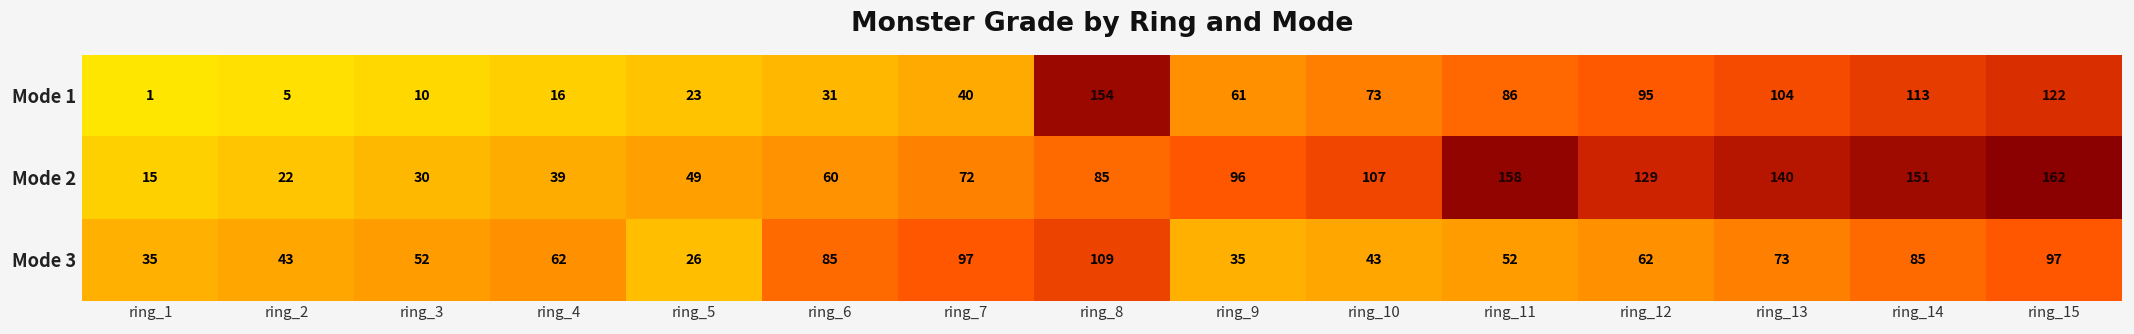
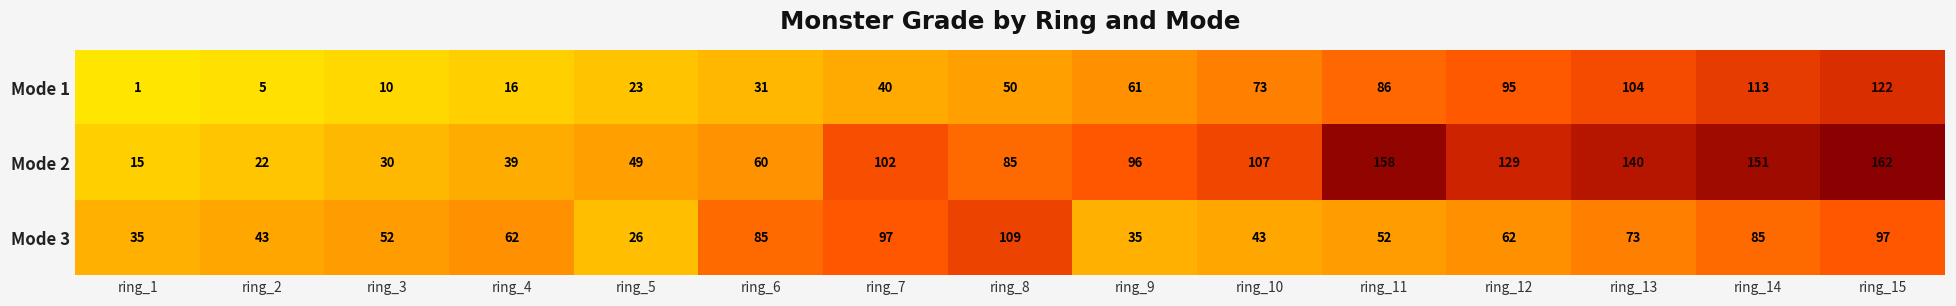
  {
    "Mode 1": {
      "ring_1": 1,
      "ring_2": 5,
      "ring_3": 10,
      "ring_4": 16,
      "ring_5": 23,
      "ring_6": 31,
      "ring_7": 40,
-     "ring_8": 154,
+     "ring_8": 50,
      "ring_9": 61,
      "ring_10": 73,
      "ring_11": 86,
      "ring_12": 95,
      "ring_13": 104,
      "ring_14": 113,
      "ring_15": 122
    },
    "Mode 2": {
      "ring_1": 15,
      "ring_2": 22,
      "ring_3": 30,
      "ring_4": 39,
      "ring_5": 49,
      "ring_6": 60,
-     "ring_7": 72,
+     "ring_7": 102,
      "ring_8": 85,
      "ring_9": 96,
      "ring_10": 107,
      "ring_11": 158,
      "ring_12": 129,
      "ring_13": 140,
      "ring_14": 151,
      "ring_15": 162
    },
    "Mode 3": {
      "ring_1": 35,
      "ring_2": 43,
      "ring_3": 52,
      "ring_4": 62,
      "ring_5": 26,
      "ring_6": 85,
      "ring_7": 97,
      "ring_8": 109,
      "ring_9": 35,
      "ring_10": 43,
      "ring_11": 52,
      "ring_12": 62,
      "ring_13": 73,
      "ring_14": 85,
      "ring_15": 97
    }
  }
